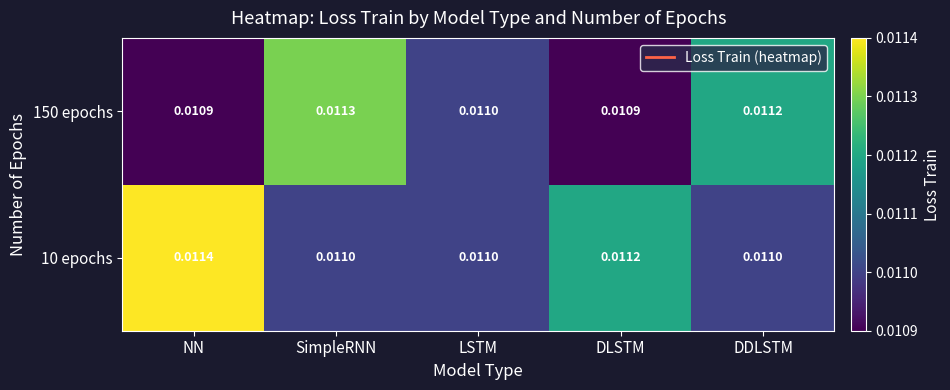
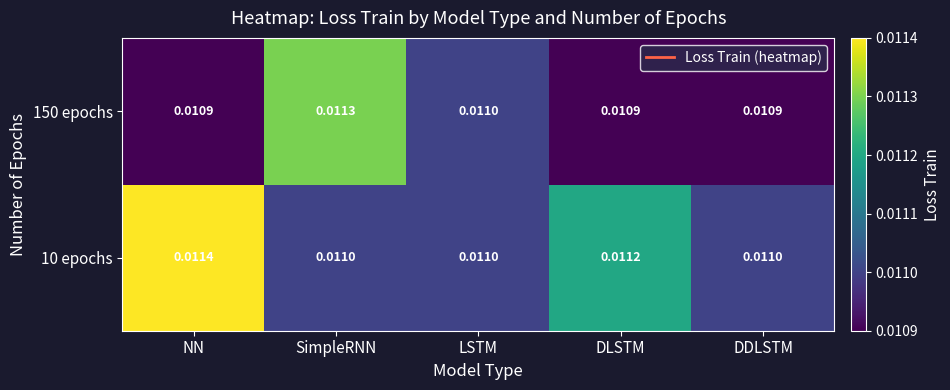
  {
    "150 epochs": {
      "NN": 0.0109,
      "SimpleRNN": 0.0113,
      "LSTM": 0.0110,
      "DLSTM": 0.0109,
-     "DDLSTM": 0.0112
+     "DDLSTM": 0.0109
    },
    "10 epochs": {
      "NN": 0.0114,
      "SimpleRNN": 0.0110,
      "LSTM": 0.0110,
      "DLSTM": 0.0112,
      "DDLSTM": 0.0110
    }
  }
